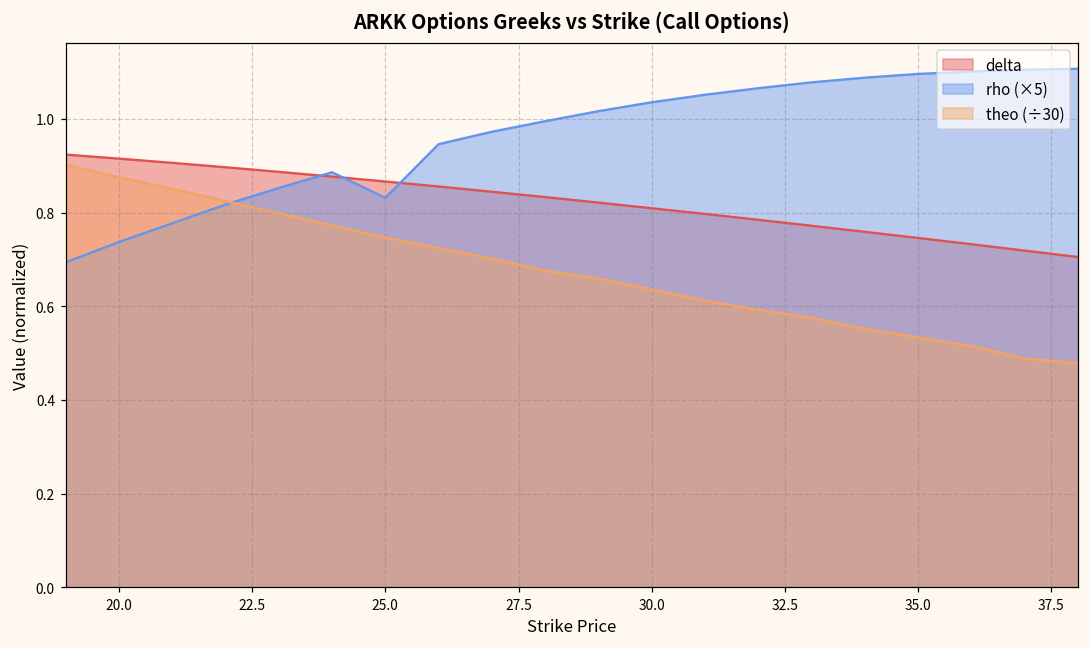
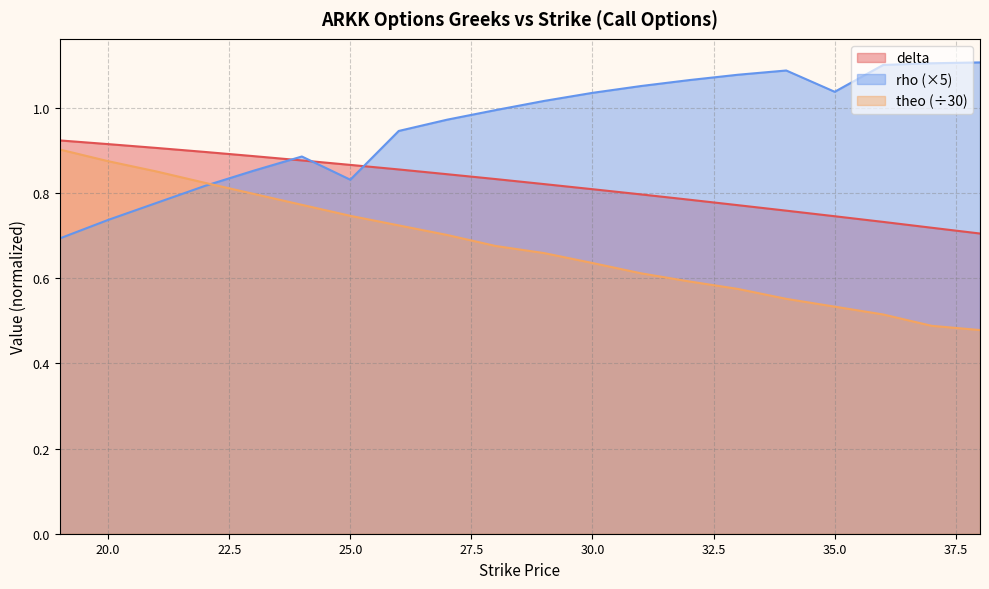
  {
    "rho (×5)": {
      "20.0": 0.74,
      "25.0": 0.83,
      "30.0": 1.04,
-     "35.0": 1.10
+     "35.0": 1.04
    }
  }
